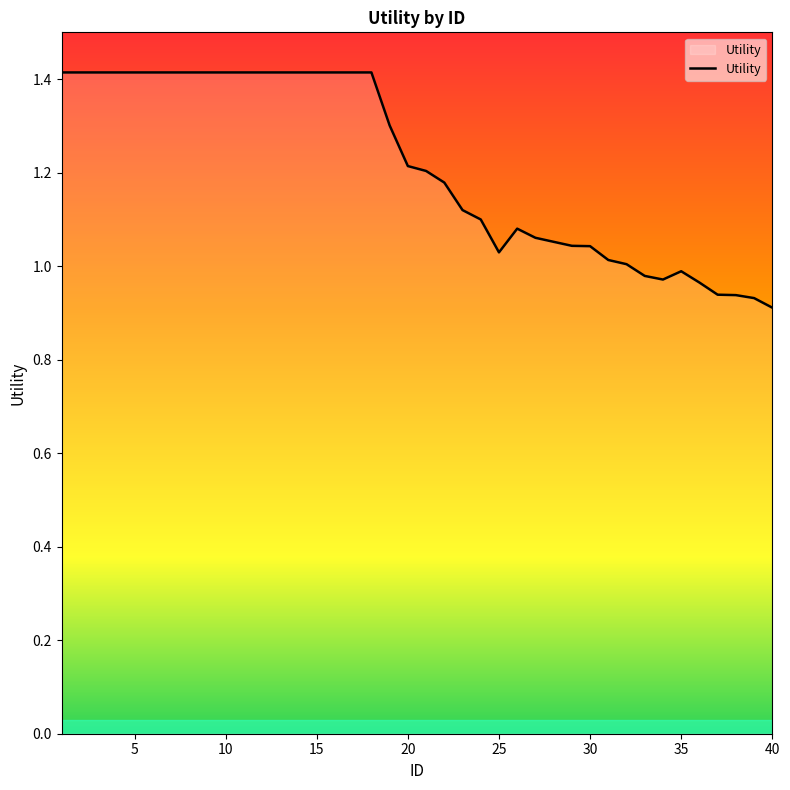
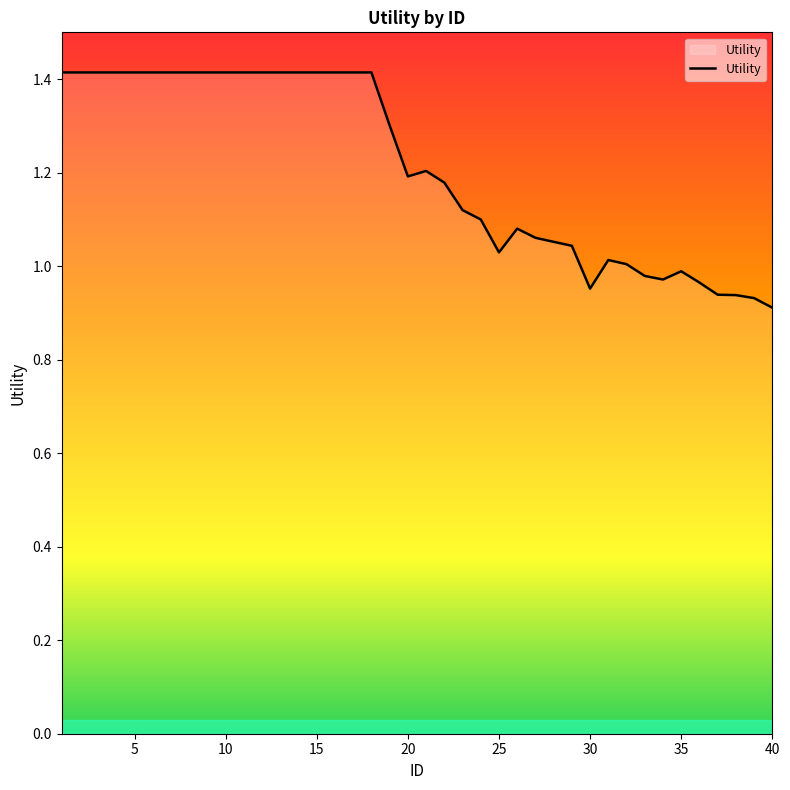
  {
    "5": 1.41,
    "10": 1.41,
    "15": 1.41,
-   "20": 1.21,
+   "20": 1.19,
    "25": 1.03,
-   "30": 1.04,
+   "30": 0.95,
    "35": 0.99,
    "40": 0.91
  }
